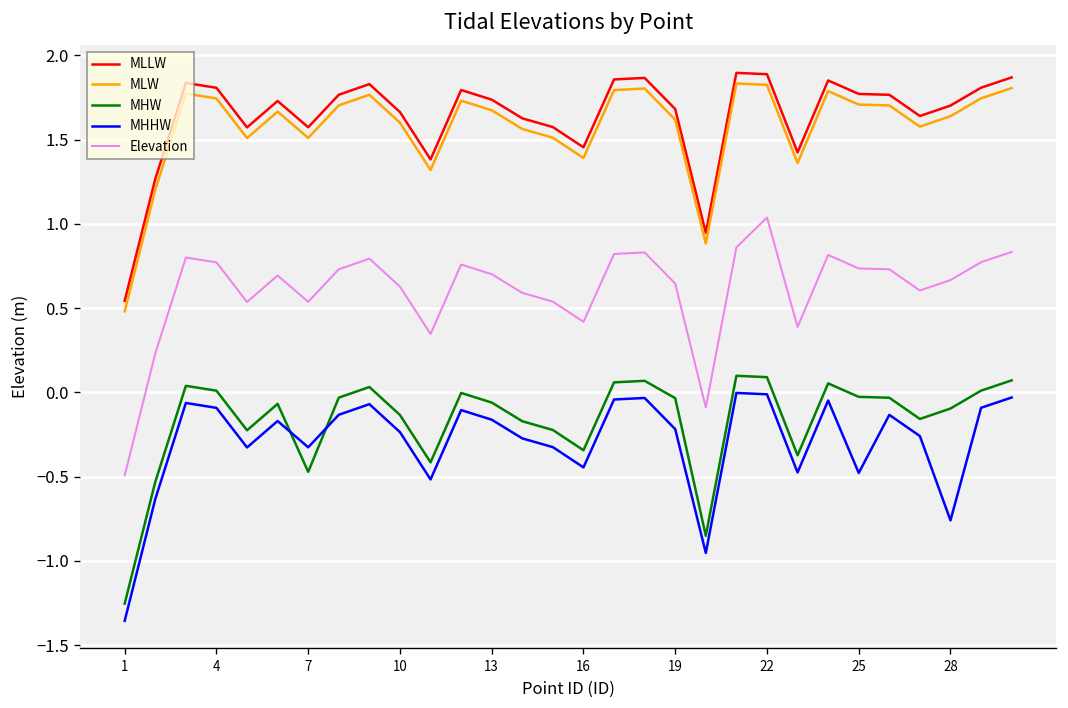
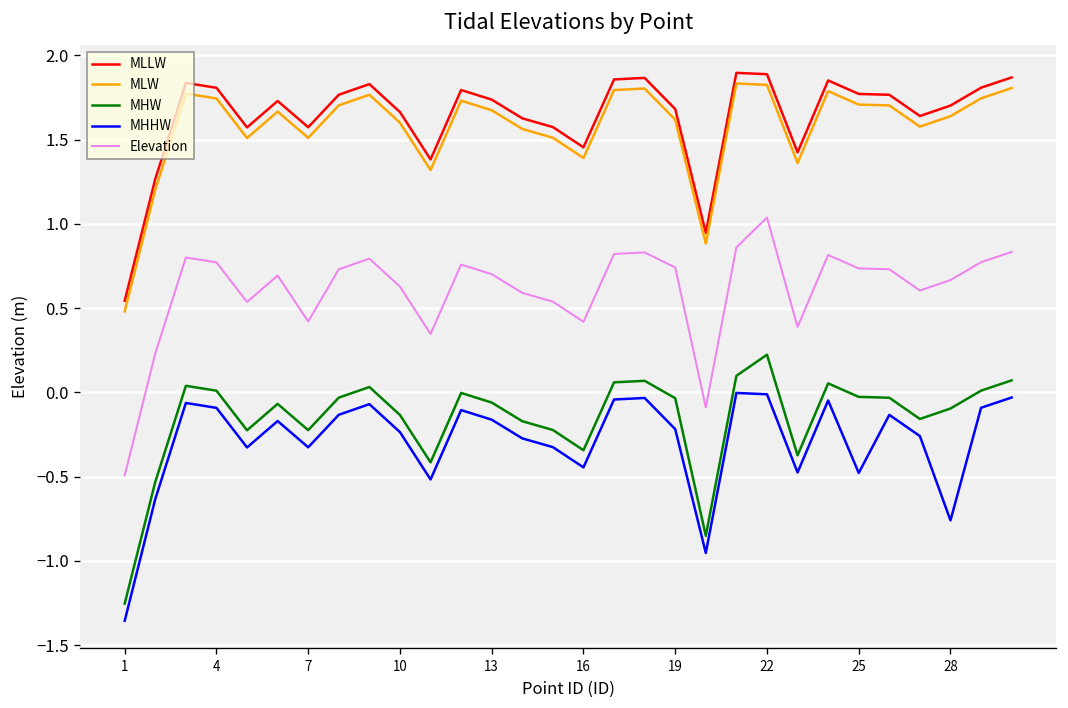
  {
    "MLLW": {
      "1": 0.54,
      "4": 1.81,
      "7": 1.57,
      "10": 1.66,
      "13": 1.74,
      "16": 1.45,
      "19": 1.68,
      "22": 1.89,
      "25": 1.77,
      "28": 1.70
    },
    "MLW": {
      "1": 0.48,
      "4": 1.75,
      "7": 1.51,
      "10": 1.60,
      "13": 1.67,
      "16": 1.39,
      "19": 1.62,
      "22": 1.83,
      "25": 1.71,
      "28": 1.64
    },
    "MHW": {
      "1": -1.25,
      "4": 0.01,
-     "7": -0.47,
+     "7": -0.22,
      "10": -0.13,
      "13": -0.06,
      "16": -0.34,
      "19": -0.03,
-     "22": 0.09,
+     "22": 0.22,
      "25": -0.03,
      "28": -0.10
    },
    "MHHW": {
      "1": -1.36,
      "4": -0.09,
      "7": -0.33,
      "10": -0.24,
      "13": -0.16,
      "16": -0.44,
      "19": -0.22,
      "22": -0.01,
      "25": -0.48,
      "28": -0.76
    },
    "Elevation": {
      "1": -0.49,
      "4": 0.77,
-     "7": 0.54,
+     "7": 0.42,
      "10": 0.63,
      "13": 0.70,
      "16": 0.42,
-     "19": 0.65,
+     "19": 0.74,
      "22": 1.04,
      "25": 0.74,
      "28": 0.67
    }
  }
